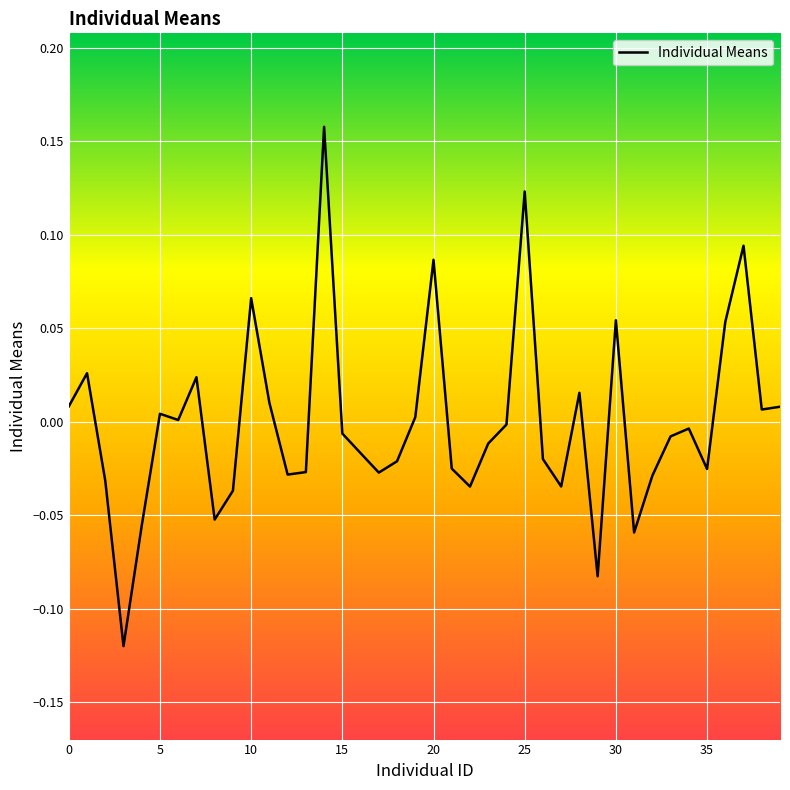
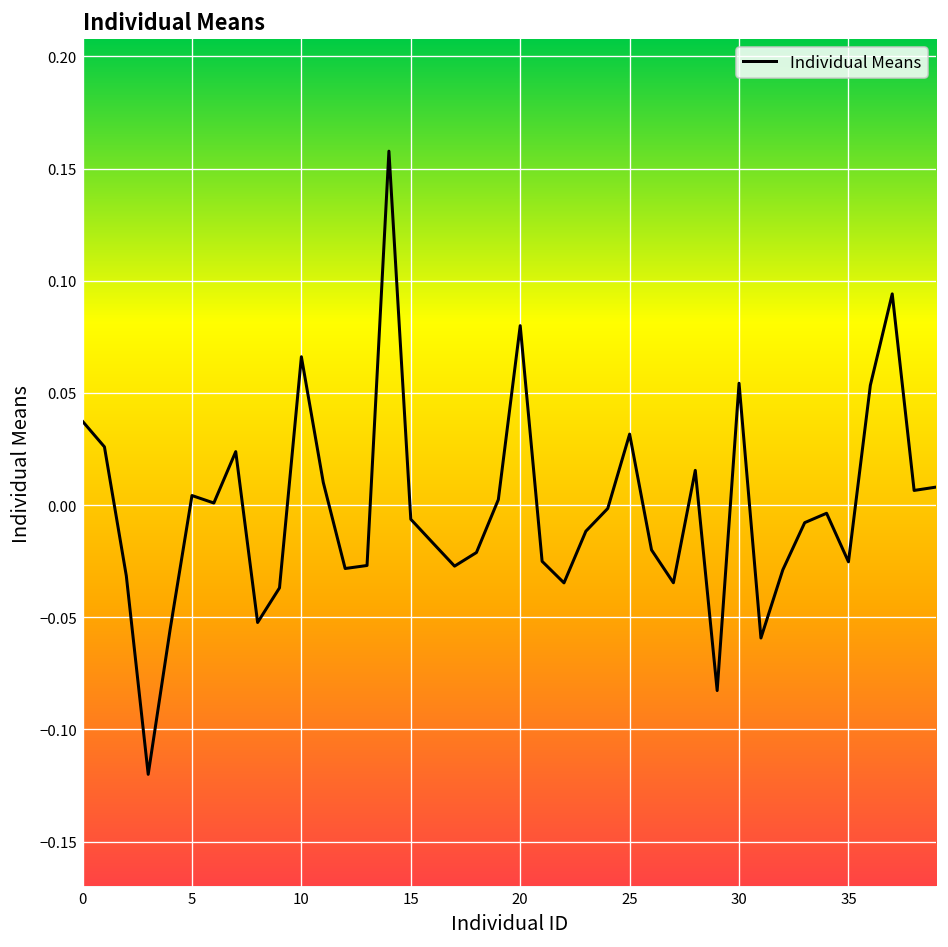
  {
-   "0": 0.008,
+   "0": 0.037,
    "5": 0.004,
    "10": 0.066,
    "15": -0.006,
-   "20": 0.087,
-   "25": 0.123,
+   "20": 0.080,
+   "25": 0.032,
    "30": 0.054,
    "35": -0.025
  }
